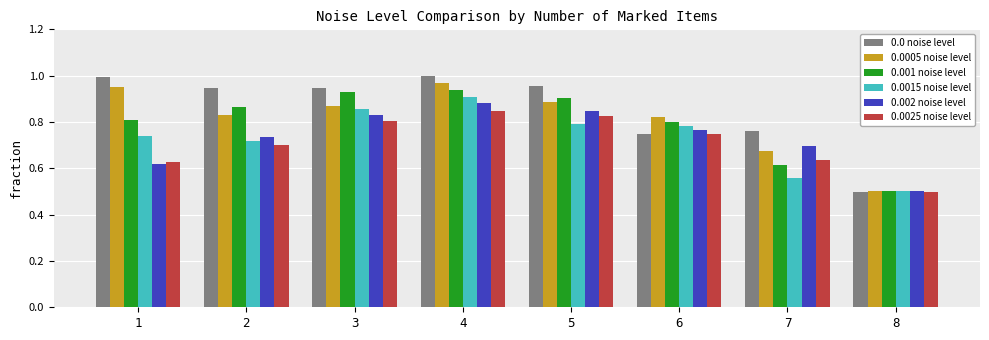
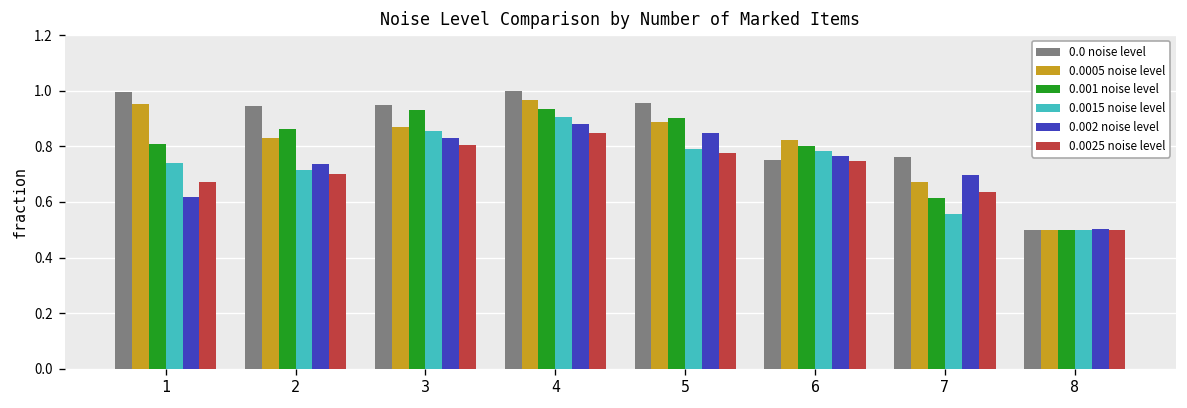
  {
    "0.0 noise level": {
      "1": 1.00,
      "2": 0.95,
      "3": 0.95,
      "4": 1.00,
      "5": 0.96,
      "6": 0.75,
      "7": 0.76,
      "8": 0.50
    },
    "0.0005 noise level": {
      "1": 0.95,
      "2": 0.83,
      "3": 0.87,
      "4": 0.97,
      "5": 0.89,
      "6": 0.82,
      "7": 0.67,
      "8": 0.50
    },
    "0.001 noise level": {
      "1": 0.81,
      "2": 0.86,
      "3": 0.93,
      "4": 0.94,
      "5": 0.90,
      "6": 0.80,
      "7": 0.61,
      "8": 0.50
    },
    "0.0015 noise level": {
      "1": 0.74,
      "2": 0.72,
      "3": 0.85,
      "4": 0.91,
      "5": 0.79,
      "6": 0.78,
      "7": 0.56,
      "8": 0.50
    },
    "0.002 noise level": {
      "1": 0.62,
      "2": 0.74,
      "3": 0.83,
      "4": 0.88,
      "5": 0.85,
      "6": 0.77,
      "7": 0.70,
      "8": 0.50
    },
    "0.0025 noise level": {
-     "1": 0.63,
+     "1": 0.67,
      "2": 0.70,
      "3": 0.80,
      "4": 0.85,
-     "5": 0.83,
+     "5": 0.78,
      "6": 0.75,
      "7": 0.63,
      "8": 0.50
    }
  }
